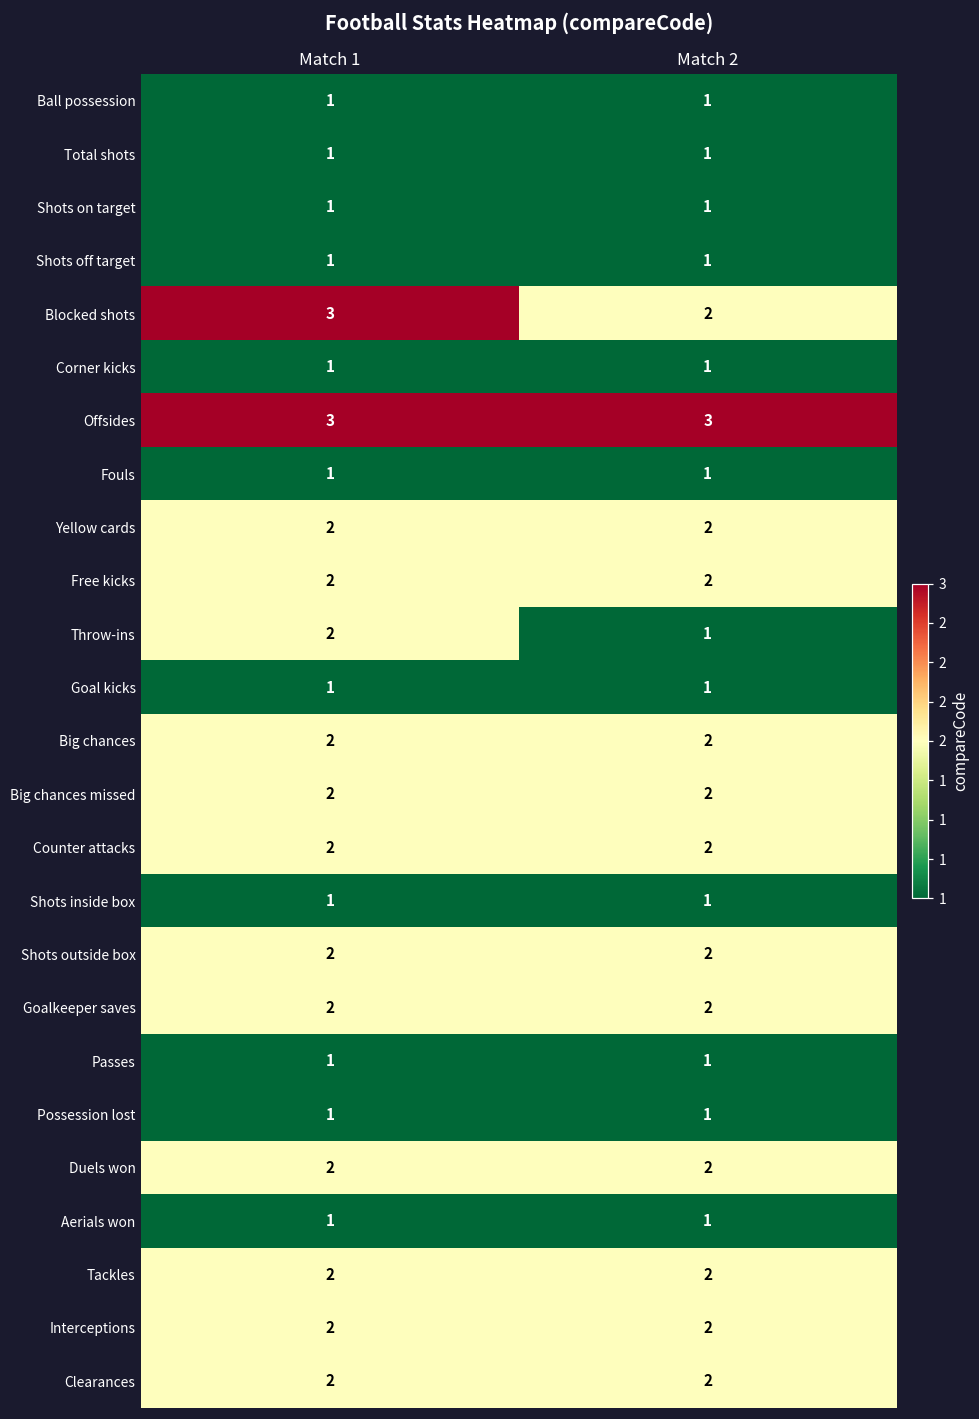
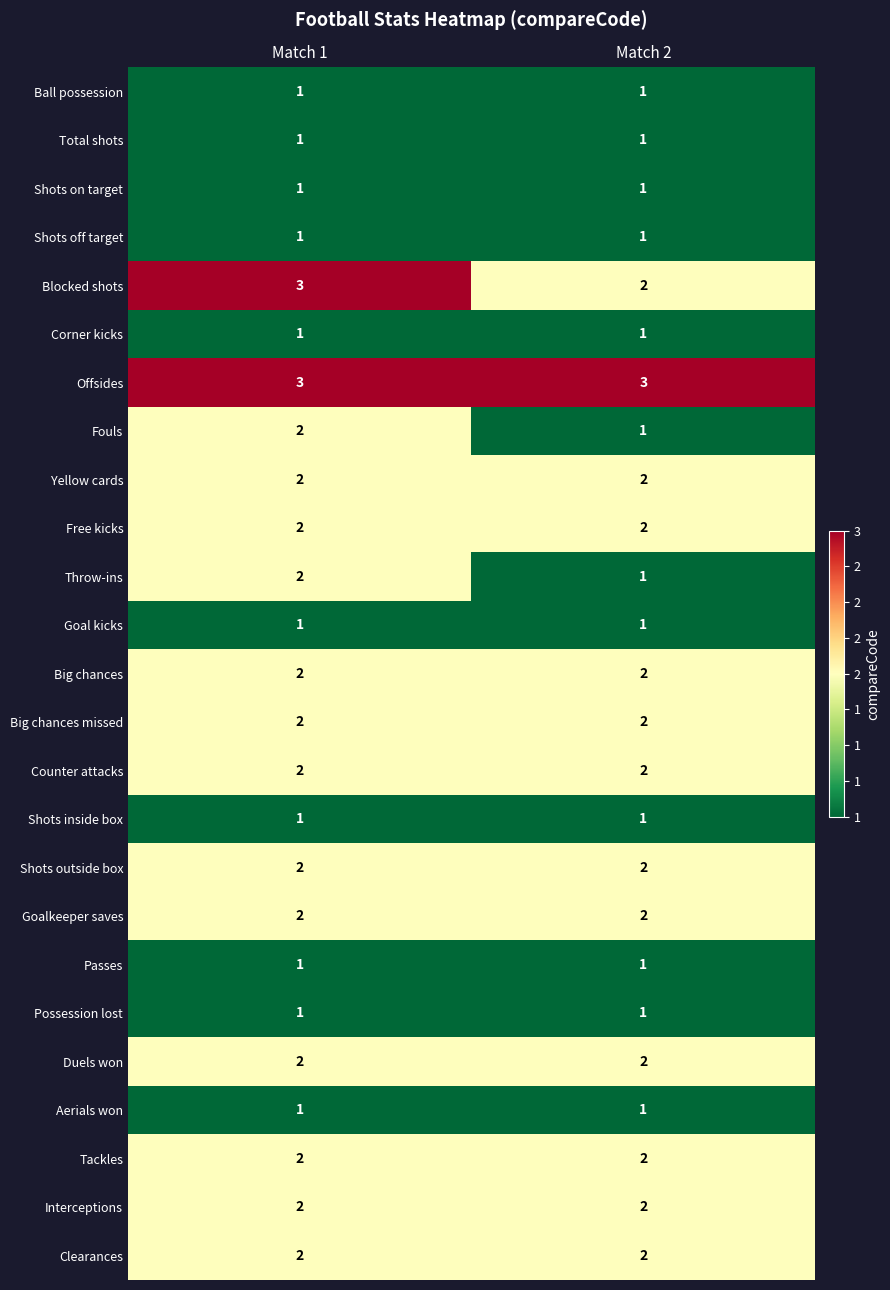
  {
    "Ball possession": {
      "Match 1": 1,
      "Match 2": 1
    },
    "Total shots": {
      "Match 1": 1,
      "Match 2": 1
    },
    "Shots on target": {
      "Match 1": 1,
      "Match 2": 1
    },
    "Shots off target": {
      "Match 1": 1,
      "Match 2": 1
    },
    "Blocked shots": {
      "Match 1": 3,
      "Match 2": 2
    },
    "Corner kicks": {
      "Match 1": 1,
      "Match 2": 1
    },
    "Offsides": {
      "Match 1": 3,
      "Match 2": 3
    },
    "Fouls": {
-     "Match 1": 1,
+     "Match 1": 2,
      "Match 2": 1
    },
    "Yellow cards": {
      "Match 1": 2,
      "Match 2": 2
    },
    "Free kicks": {
      "Match 1": 2,
      "Match 2": 2
    },
    "Throw-ins": {
      "Match 1": 2,
      "Match 2": 1
    },
    "Goal kicks": {
      "Match 1": 1,
      "Match 2": 1
    },
    "Big chances": {
      "Match 1": 2,
      "Match 2": 2
    },
    "Big chances missed": {
      "Match 1": 2,
      "Match 2": 2
    },
    "Counter attacks": {
      "Match 1": 2,
      "Match 2": 2
    },
    "Shots inside box": {
      "Match 1": 1,
      "Match 2": 1
    },
    "Shots outside box": {
      "Match 1": 2,
      "Match 2": 2
    },
    "Goalkeeper saves": {
      "Match 1": 2,
      "Match 2": 2
    },
    "Passes": {
      "Match 1": 1,
      "Match 2": 1
    },
    "Possession lost": {
      "Match 1": 1,
      "Match 2": 1
    },
    "Duels won": {
      "Match 1": 2,
      "Match 2": 2
    },
    "Aerials won": {
      "Match 1": 1,
      "Match 2": 1
    },
    "Tackles": {
      "Match 1": 2,
      "Match 2": 2
    },
    "Interceptions": {
      "Match 1": 2,
      "Match 2": 2
    },
    "Clearances": {
      "Match 1": 2,
      "Match 2": 2
    }
  }
